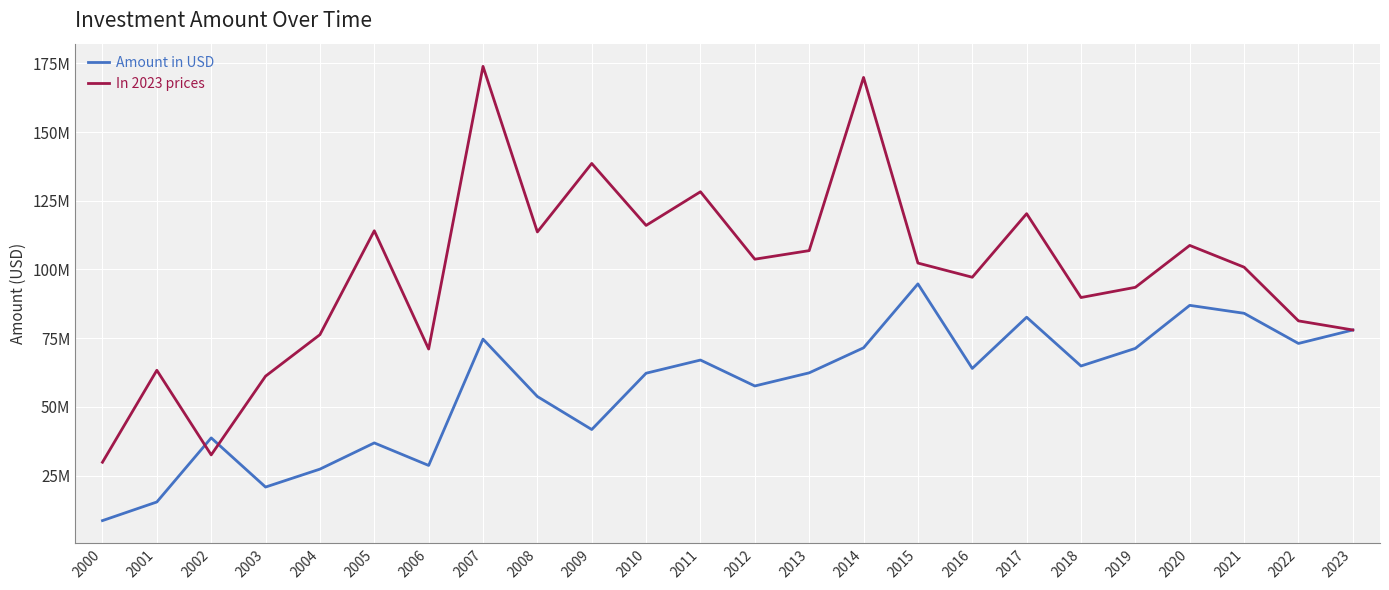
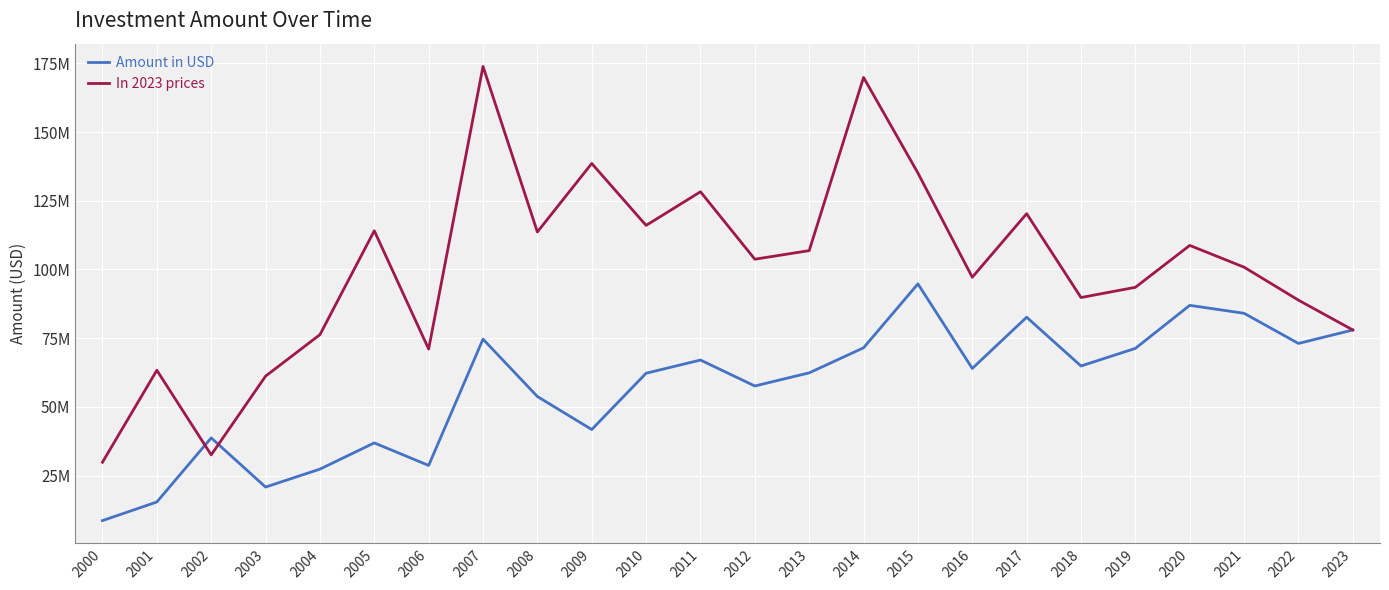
  {
    "Amount in USD": {
      "2000": 9000000,
      "2001": 15000000,
      "2002": 39000000,
      "2003": 21000000,
      "2004": 27000000,
      "2005": 37000000,
      "2006": 29000000,
      "2007": 75000000,
      "2008": 54000000,
      "2009": 42000000,
      "2010": 62000000,
      "2011": 67000000,
      "2012": 58000000,
      "2013": 62000000,
      "2014": 71000000,
      "2015": 95000000,
      "2016": 64000000,
      "2017": 83000000,
      "2018": 65000000,
      "2019": 71000000,
      "2020": 87000000,
      "2021": 84000000,
      "2022": 73000000
    },
    "In 2023 prices": {
      "2000": 30000000,
      "2001": 63000000,
      "2002": 33000000,
      "2003": 61000000,
      "2004": 76000000,
      "2005": 114000000,
      "2006": 71000000,
      "2007": 174000000,
      "2008": 114000000,
      "2009": 139000000,
      "2010": 116000000,
      "2011": 128000000,
      "2012": 104000000,
      "2013": 107000000,
      "2014": 170000000,
-     "2015": 102000000,
+     "2015": 135000000,
      "2016": 97000000,
      "2017": 120000000,
      "2018": 90000000,
      "2019": 94000000,
      "2020": 109000000,
      "2021": 101000000,
-     "2022": 81000000
+     "2022": 89000000
    }
  }
